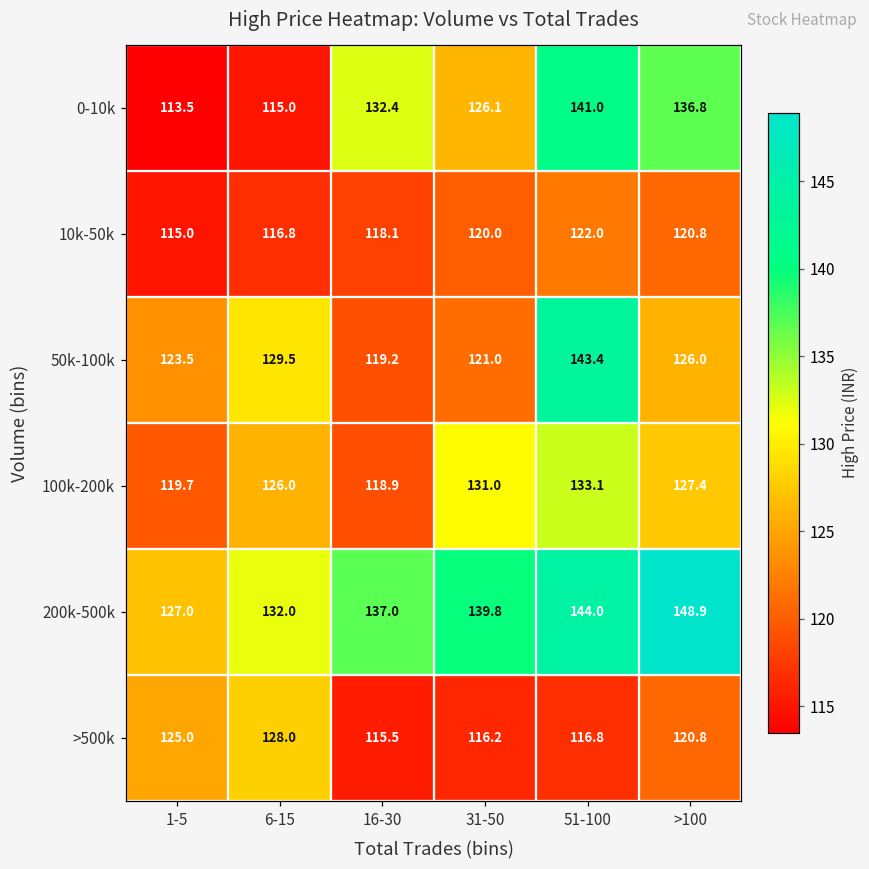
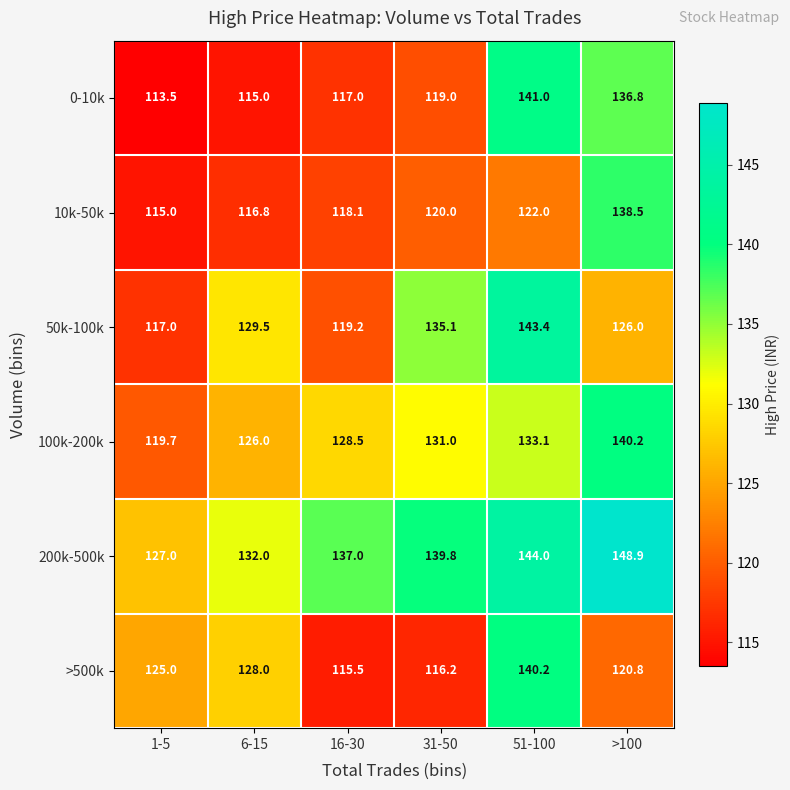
  {
    "0-10k": {
      "1-5": 113.5,
      "6-15": 115.0,
-     "16-30": 132.4,
-     "31-50": 126.1,
+     "16-30": 117.0,
+     "31-50": 119.0,
      "51-100": 141.0,
      ">100": 136.8
    },
    "10k-50k": {
      "1-5": 115.0,
      "6-15": 116.8,
      "16-30": 118.1,
      "31-50": 120.0,
      "51-100": 122.0,
-     ">100": 120.8
+     ">100": 138.5
    },
    "50k-100k": {
-     "1-5": 123.5,
+     "1-5": 117.0,
      "6-15": 129.5,
      "16-30": 119.2,
-     "31-50": 121.0,
+     "31-50": 135.1,
      "51-100": 143.4,
      ">100": 126.0
    },
    "100k-200k": {
      "1-5": 119.7,
      "6-15": 126.0,
-     "16-30": 118.9,
+     "16-30": 128.5,
      "31-50": 131.0,
      "51-100": 133.1,
-     ">100": 127.4
+     ">100": 140.2
    },
    "200k-500k": {
      "1-5": 127.0,
      "6-15": 132.0,
      "16-30": 137.0,
      "31-50": 139.8,
      "51-100": 144.0,
      ">100": 148.9
    },
    ">500k": {
      "1-5": 125.0,
      "6-15": 128.0,
      "16-30": 115.5,
      "31-50": 116.2,
-     "51-100": 116.8,
+     "51-100": 140.2,
      ">100": 120.8
    }
  }
